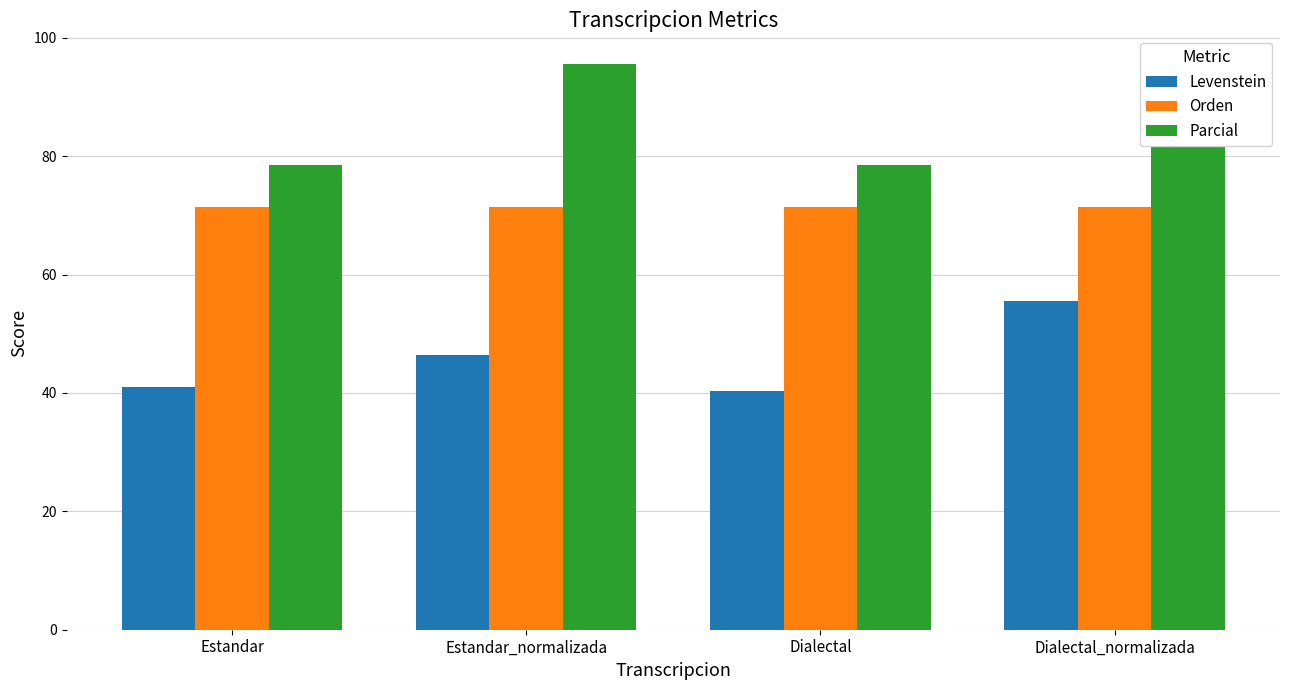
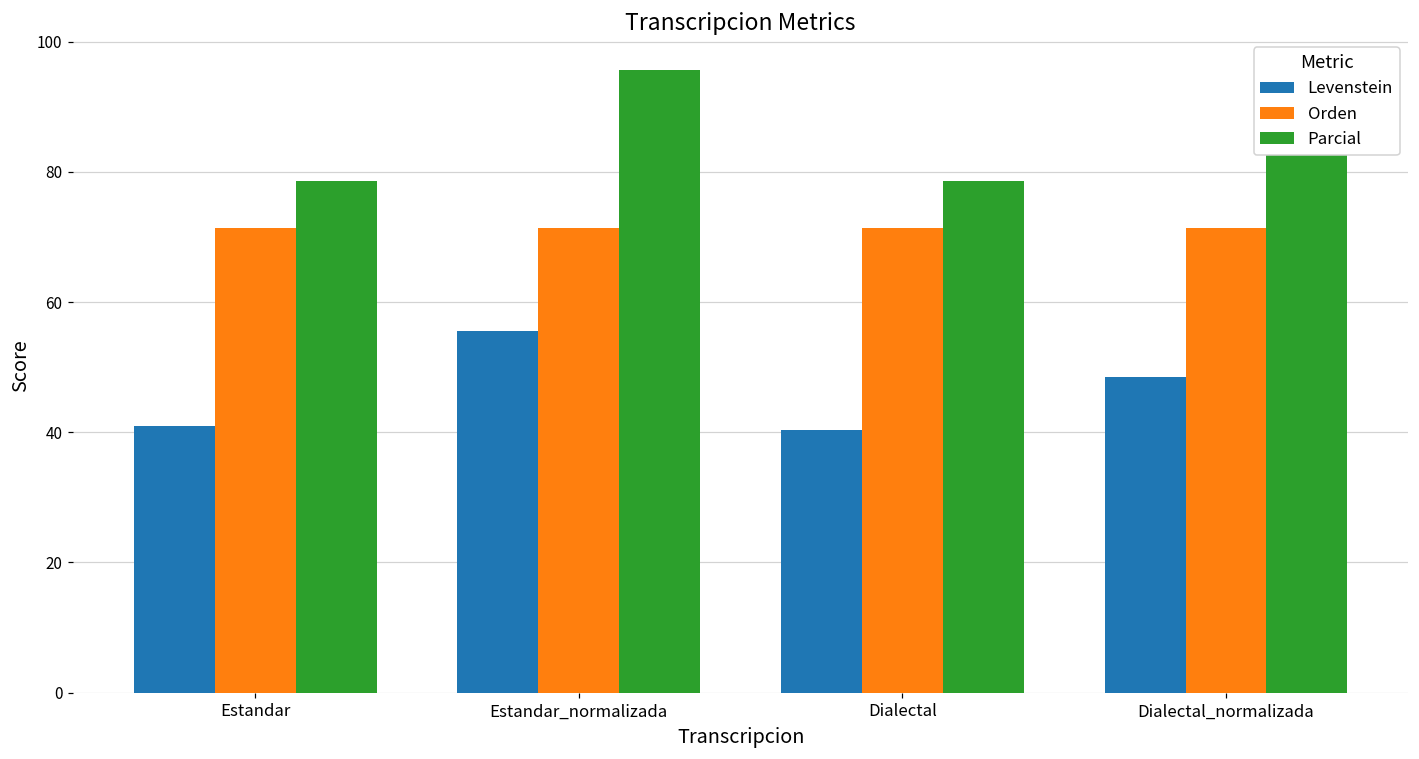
  {
    "Levenstein": {
      "Estandar": 41,
-     "Estandar_normalizada": 46,
+     "Estandar_normalizada": 56,
      "Dialectal": 40,
-     "Dialectal_normalizada": 56
+     "Dialectal_normalizada": 49
    },
    "Orden": {
      "Estandar": 71,
      "Estandar_normalizada": 71,
      "Dialectal": 71,
      "Dialectal_normalizada": 71
    },
    "Parcial": {
      "Estandar": 79,
      "Estandar_normalizada": 96,
      "Dialectal": 79
    }
  }
